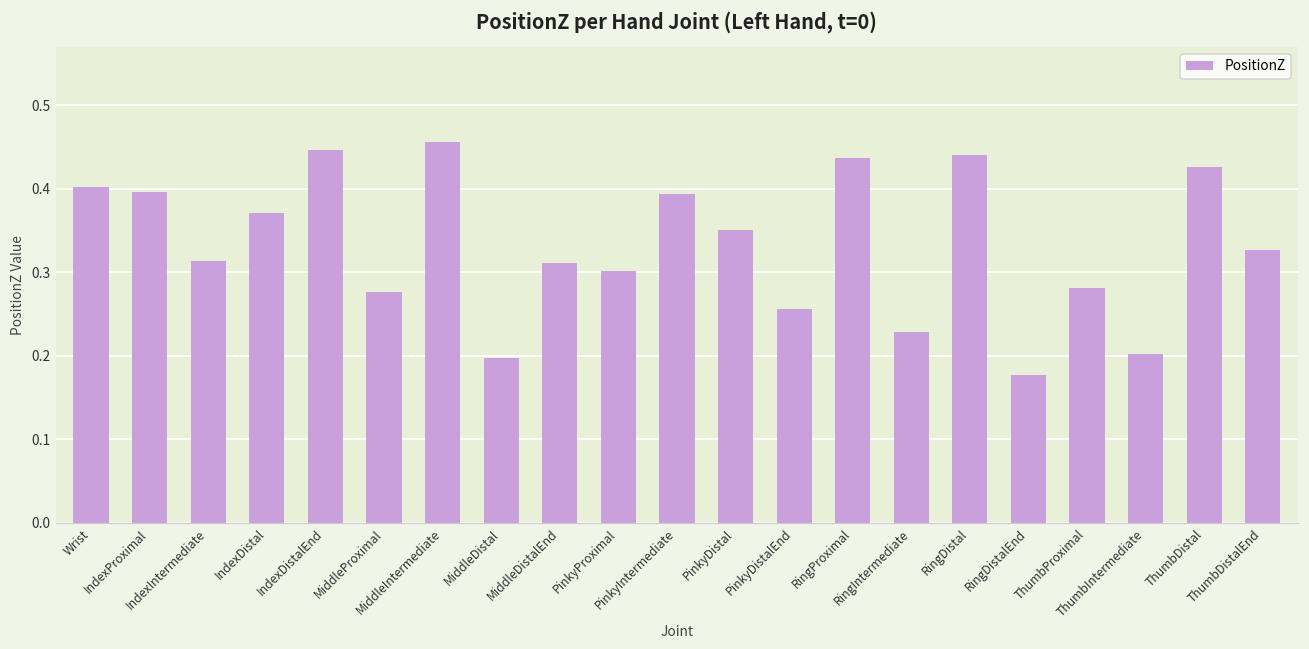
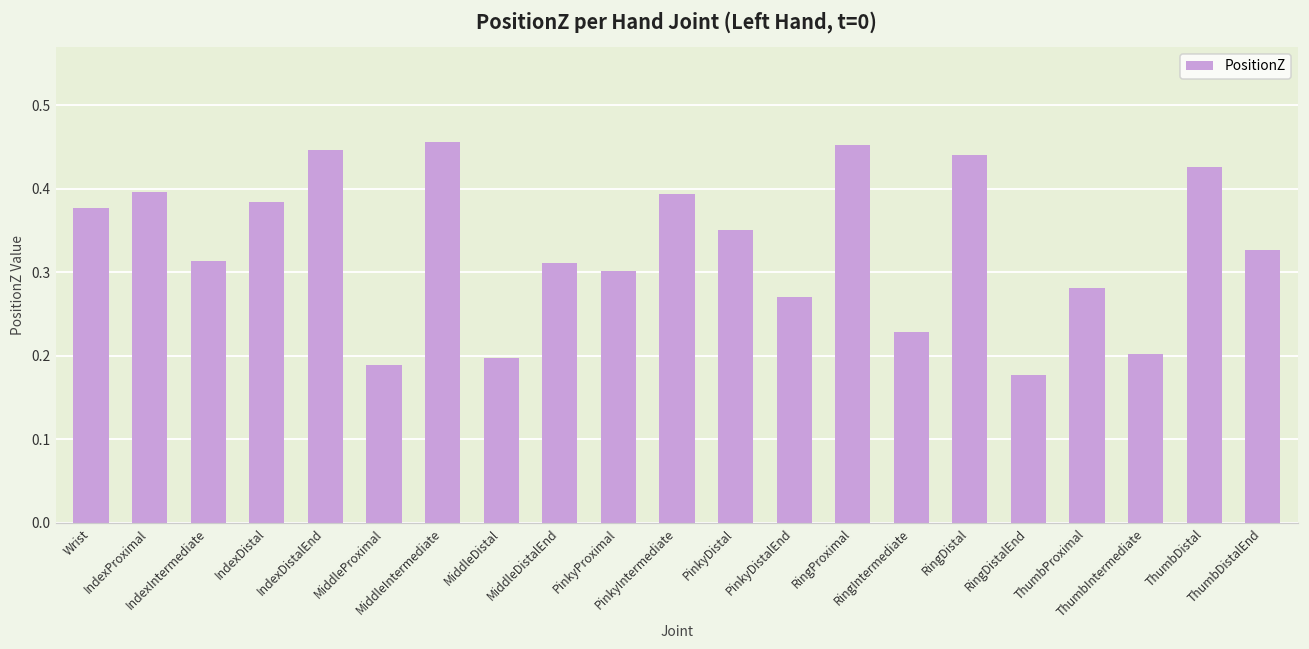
  {
-   "Wrist": 0.40,
+   "Wrist": 0.38,
    "IndexProximal": 0.40,
    "IndexIntermediate": 0.31,
-   "IndexDistal": 0.37,
+   "IndexDistal": 0.38,
    "IndexDistalEnd": 0.45,
-   "MiddleProximal": 0.28,
+   "MiddleProximal": 0.19,
    "MiddleIntermediate": 0.46,
    "MiddleDistal": 0.20,
    "MiddleDistalEnd": 0.31,
    "PinkyProximal": 0.30,
    "PinkyIntermediate": 0.39,
    "PinkyDistal": 0.35,
-   "PinkyDistalEnd": 0.26,
-   "RingProximal": 0.44,
+   "PinkyDistalEnd": 0.27,
+   "RingProximal": 0.45,
    "RingIntermediate": 0.23,
    "RingDistal": 0.44,
    "RingDistalEnd": 0.18,
    "ThumbProximal": 0.28,
    "ThumbIntermediate": 0.20,
    "ThumbDistal": 0.43,
    "ThumbDistalEnd": 0.33
  }
